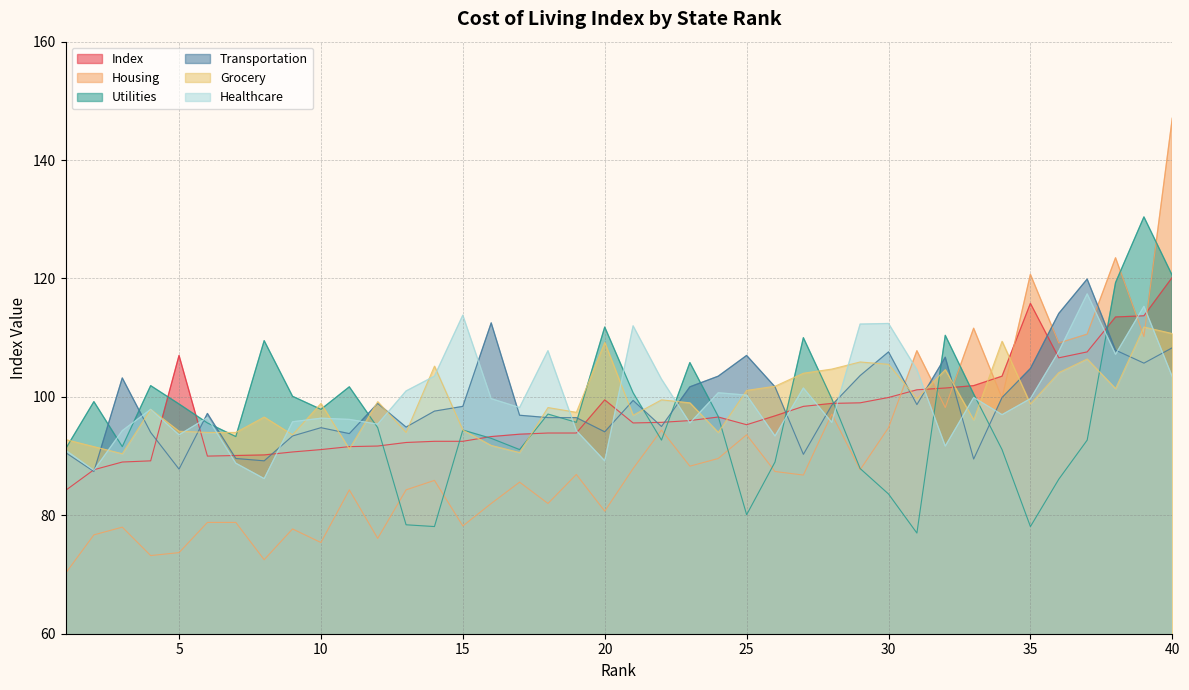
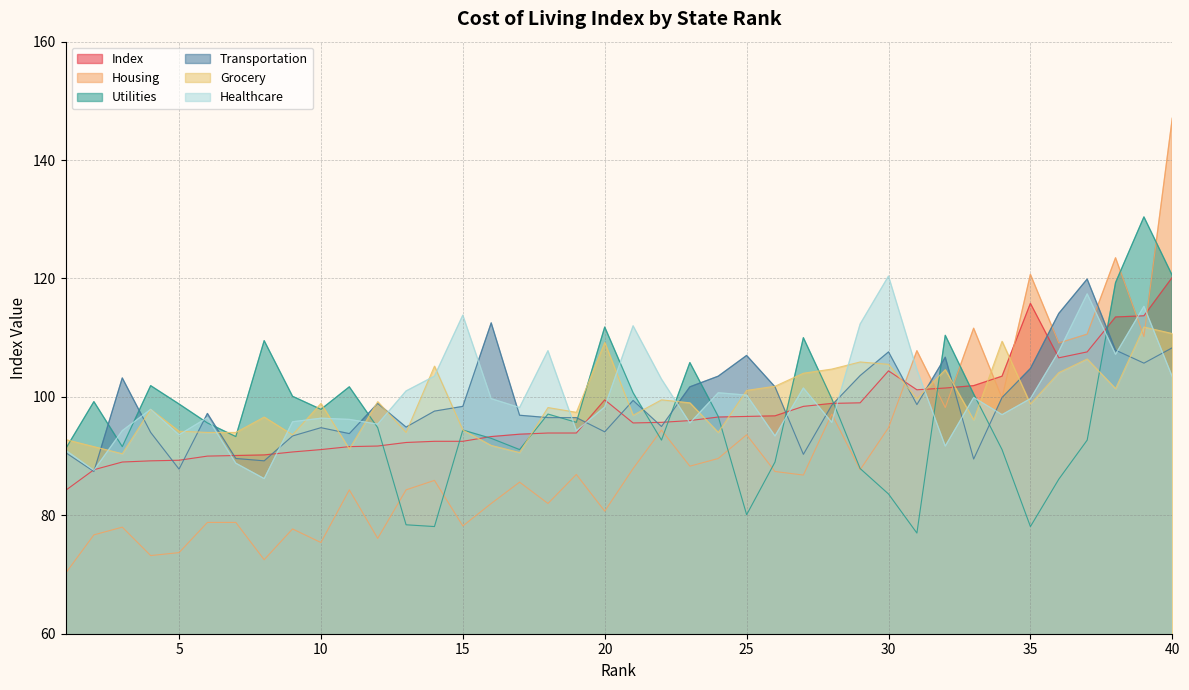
  {
    "Index": {
-     "5": 107,
+     "5": 89,
      "10": 91,
      "15": 93,
      "20": 100,
-     "25": 95,
-     "30": 100,
+     "25": 97,
+     "30": 104,
      "35": 116
    },
    "Healthcare": {
      "5": 94,
      "10": 96,
      "15": 114,
-     "20": 89,
+     "20": 98,
      "25": 100,
-     "30": 112,
+     "30": 120,
      "35": 100,
      "40": 103
    }
  }
